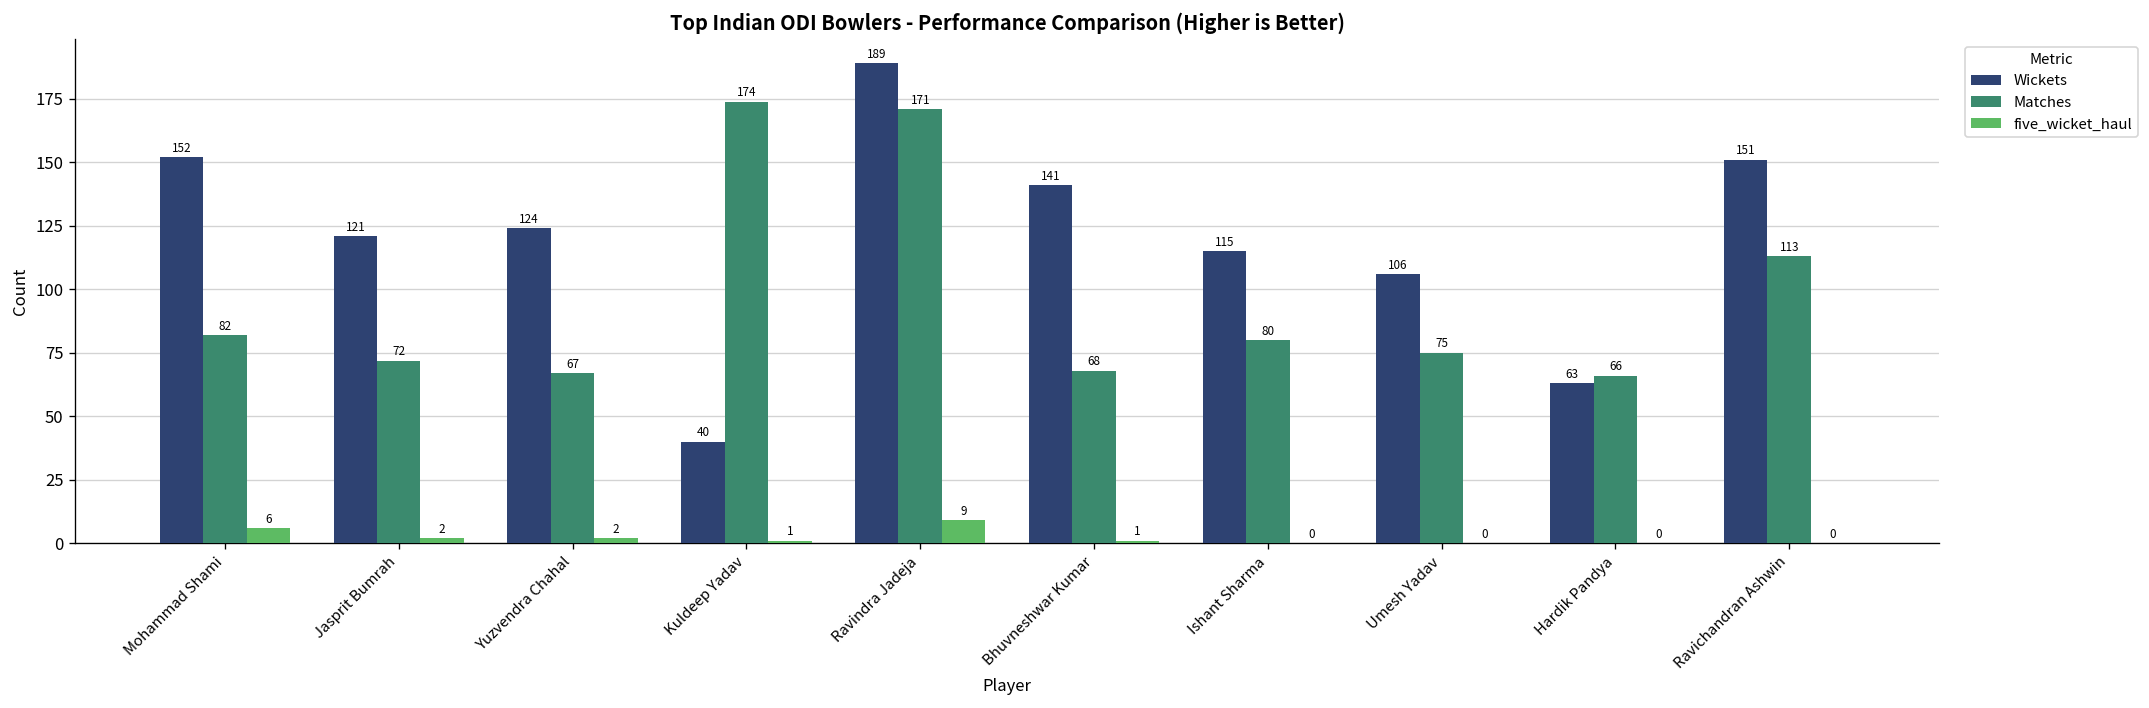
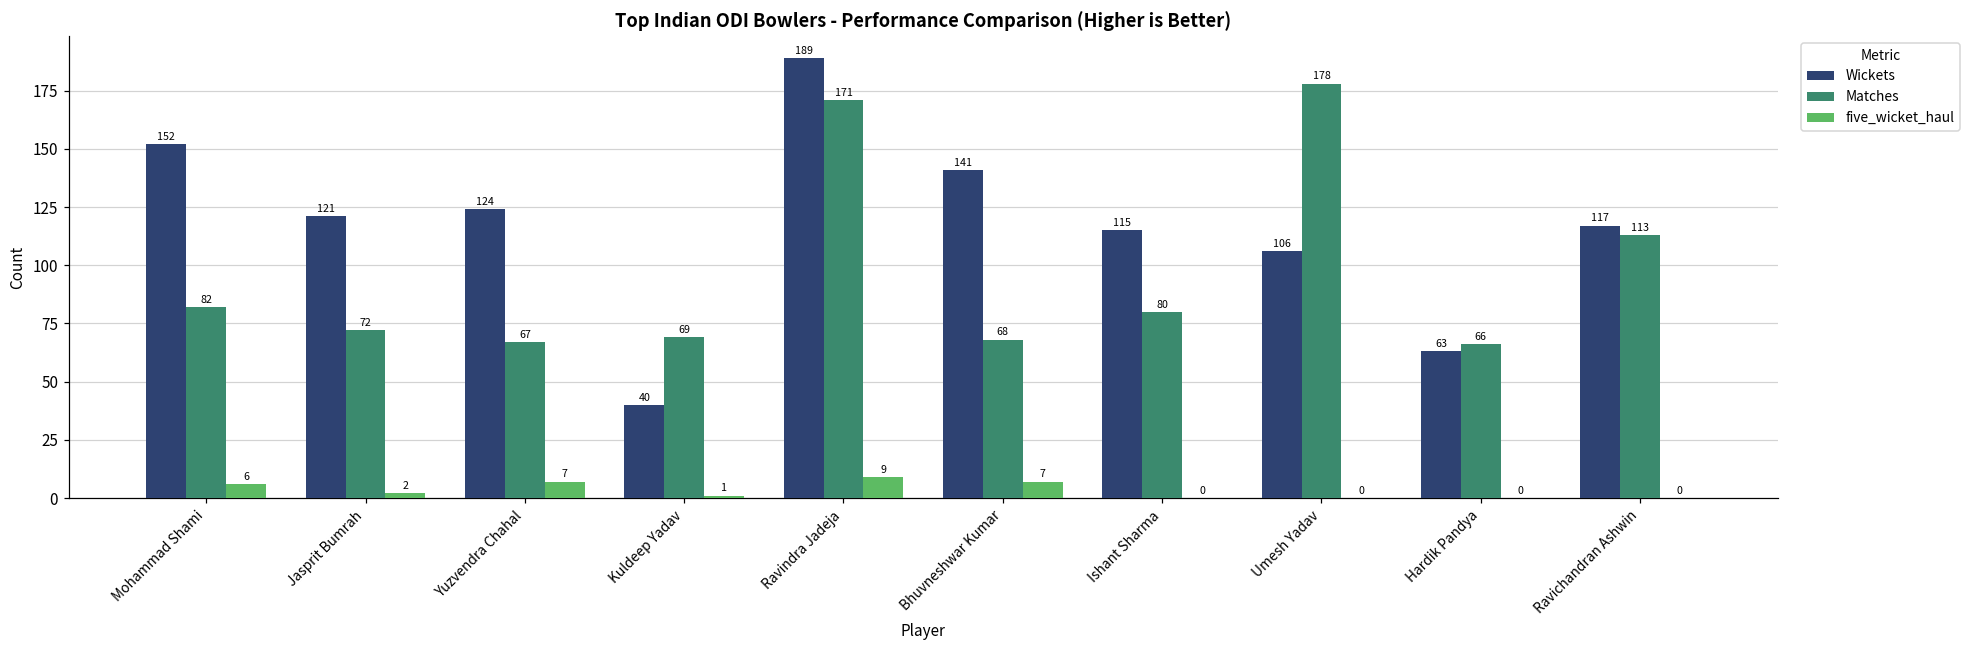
  {
    "Wickets": {
      "Mohammad Shami": 152,
      "Jasprit Bumrah": 121,
      "Yuzvendra Chahal": 124,
      "Kuldeep Yadav": 40,
      "Ravindra Jadeja": 189,
      "Bhuvneshwar Kumar": 141,
      "Ishant Sharma": 115,
      "Umesh Yadav": 106,
      "Hardik Pandya": 63,
-     "Ravichandran Ashwin": 151
+     "Ravichandran Ashwin": 117
    },
    "Matches": {
      "Mohammad Shami": 82,
      "Jasprit Bumrah": 72,
      "Yuzvendra Chahal": 67,
-     "Kuldeep Yadav": 174,
+     "Kuldeep Yadav": 69,
      "Ravindra Jadeja": 171,
      "Bhuvneshwar Kumar": 68,
      "Ishant Sharma": 80,
-     "Umesh Yadav": 75,
+     "Umesh Yadav": 178,
      "Hardik Pandya": 66,
      "Ravichandran Ashwin": 113
    },
    "five_wicket_haul": {
      "Mohammad Shami": 6,
      "Jasprit Bumrah": 2,
-     "Yuzvendra Chahal": 2,
+     "Yuzvendra Chahal": 7,
      "Kuldeep Yadav": 1,
      "Ravindra Jadeja": 9,
-     "Bhuvneshwar Kumar": 1,
+     "Bhuvneshwar Kumar": 7,
      "Ishant Sharma": 0,
      "Umesh Yadav": 0,
      "Hardik Pandya": 0,
      "Ravichandran Ashwin": 0
    }
  }
